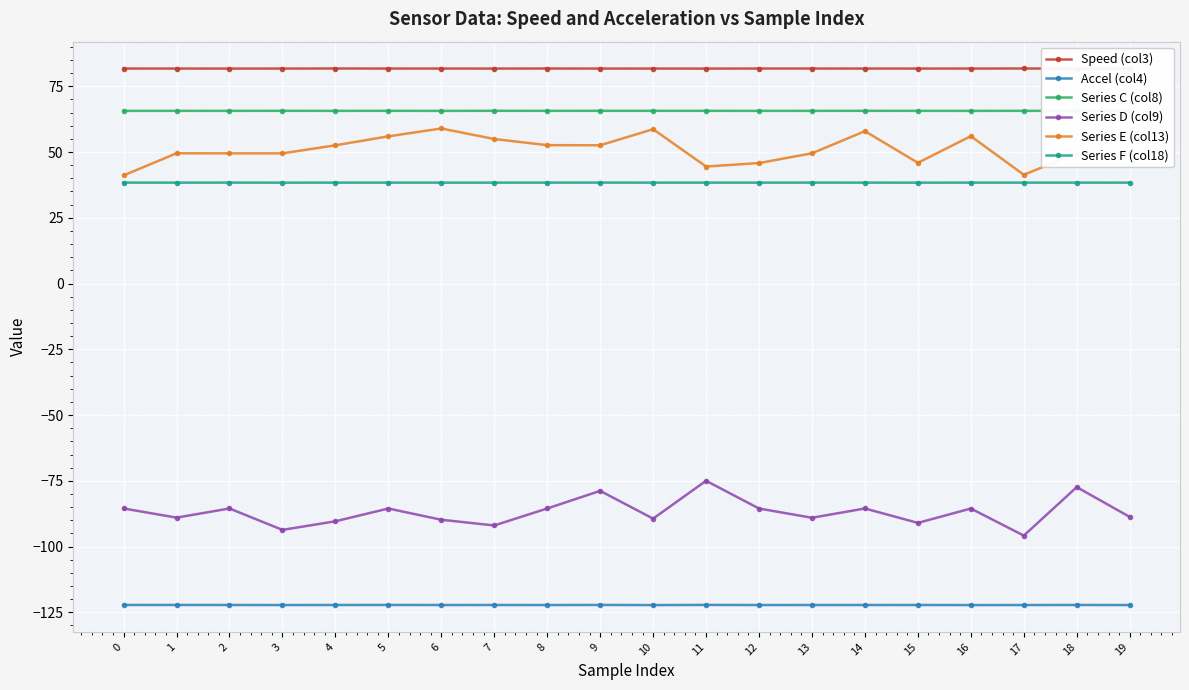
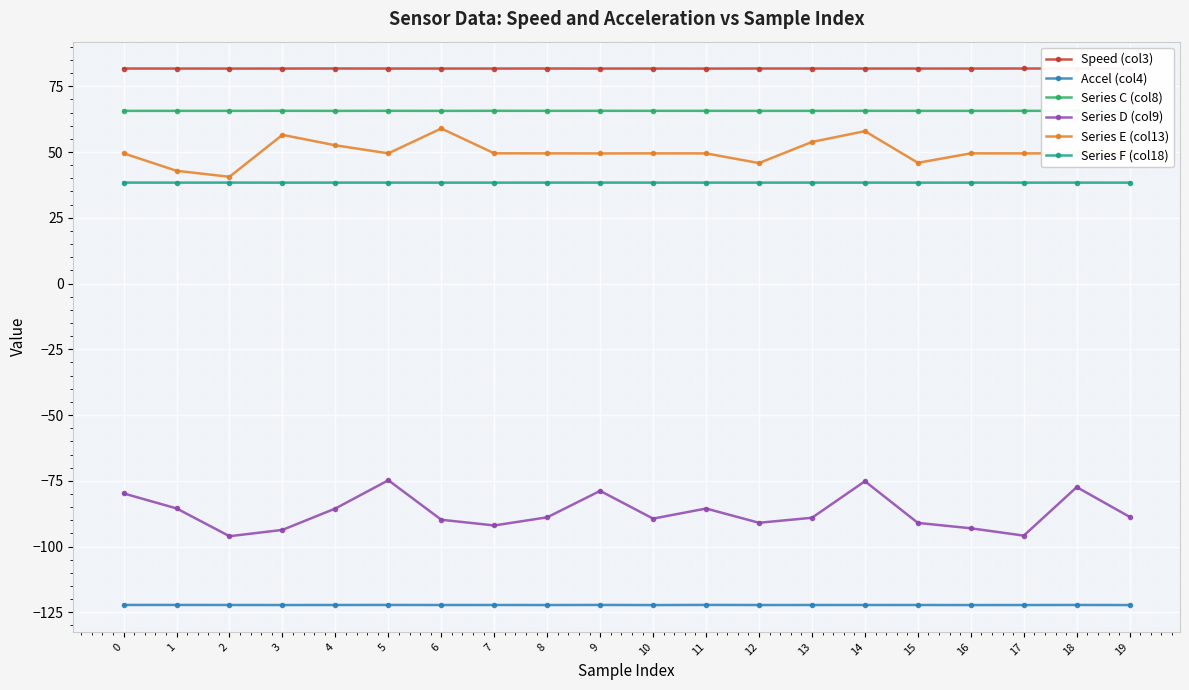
  {
    "Speed (col3)": {
      "0": 82,
      "1": 82,
      "2": 82,
      "3": 82,
      "4": 82,
      "5": 82,
      "6": 82,
      "7": 82,
      "8": 82,
      "9": 82,
      "10": 82,
      "11": 82,
      "12": 82,
      "13": 82,
      "14": 82,
      "15": 82,
      "16": 82,
      "17": 82
    },
    "Accel (col4)": {
      "0": -122,
      "1": -122,
      "2": -122,
      "3": -122,
      "4": -122,
      "5": -122,
      "6": -122,
      "7": -122,
      "8": -122,
      "9": -122,
      "10": -122,
      "11": -122,
      "12": -122,
      "13": -122,
      "14": -122,
      "15": -122,
      "16": -122,
      "17": -122,
      "18": -122,
      "19": -122
    },
    "Series D (col9)": {
-     "0": -86,
-     "1": -89,
-     "2": -86,
+     "0": -80,
+     "1": -85,
+     "2": -96,
      "3": -94,
-     "4": -90,
-     "5": -86,
+     "4": -86,
+     "5": -75,
      "6": -90,
      "7": -92,
-     "8": -86,
+     "8": -89,
      "9": -79,
      "10": -89,
-     "11": -75,
-     "12": -86,
+     "11": -86,
+     "12": -91,
      "13": -89,
-     "14": -86,
+     "14": -75,
      "15": -91,
-     "16": -86,
+     "16": -93,
      "17": -96,
      "18": -77,
      "19": -89
    },
    "Series E (col13)": {
-     "0": 41,
-     "1": 50,
-     "2": 49,
-     "3": 49,
+     "0": 50,
+     "1": 43,
+     "2": 41,
+     "3": 57,
      "4": 53,
-     "5": 56,
+     "5": 50,
      "6": 59,
-     "7": 55,
-     "8": 53,
-     "9": 53,
-     "10": 59,
-     "11": 44,
+     "7": 50,
+     "8": 49,
+     "9": 49,
+     "10": 49,
+     "11": 49,
      "12": 46,
-     "13": 50,
+     "13": 54,
      "14": 58,
      "15": 46,
-     "16": 56,
-     "17": 41
+     "16": 50,
+     "17": 49
    }
  }
